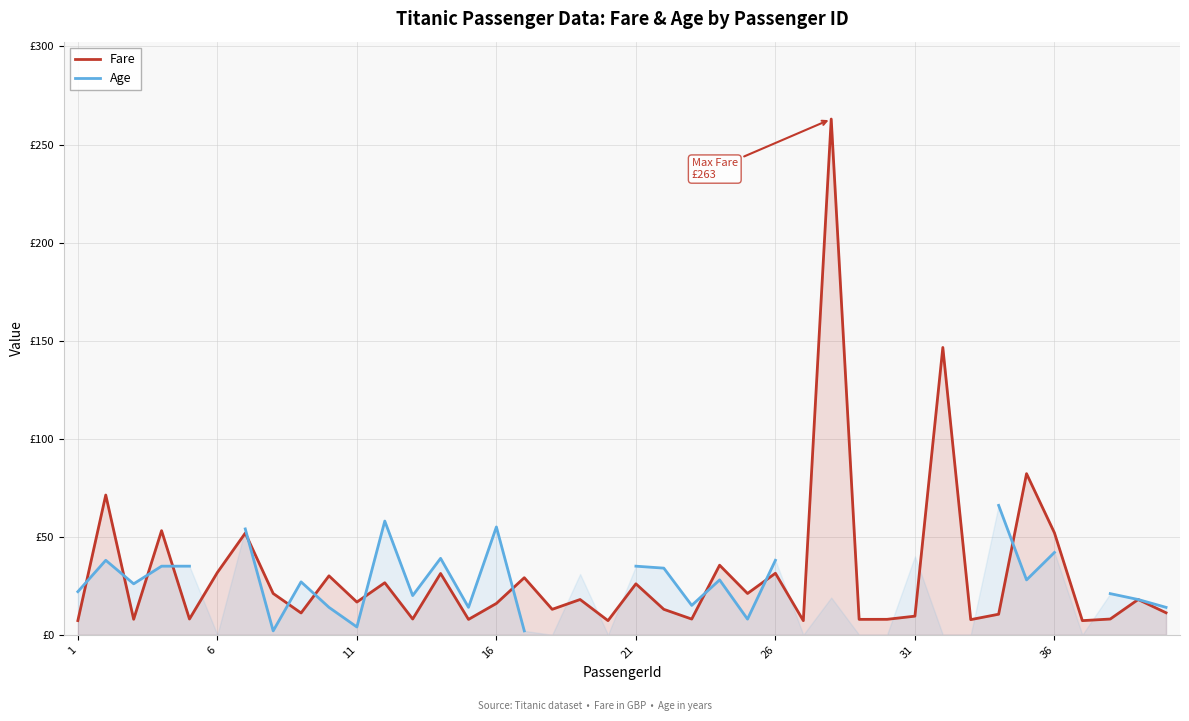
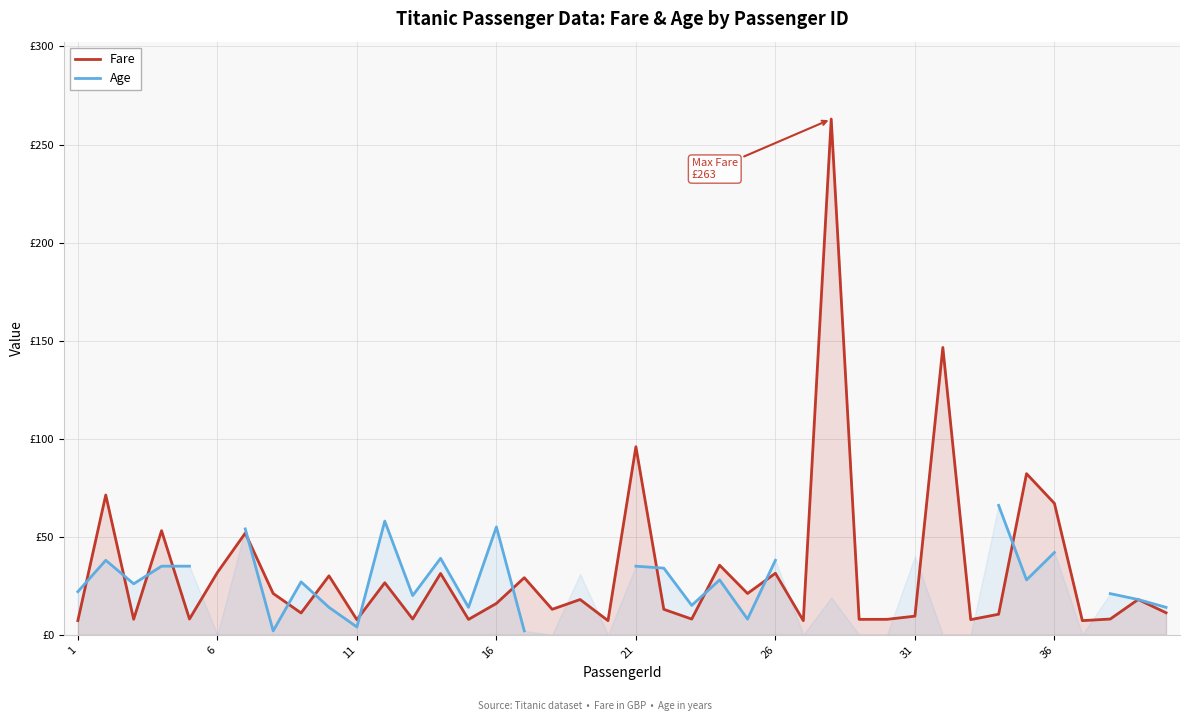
  {
    "Fare": {
      "1": "£7",
      "6": "£32",
-     "11": "£17",
+     "11": "£8",
      "16": "£16",
-     "21": "£26",
+     "21": "£96",
      "26": "£31",
      "31": "£10",
-     "36": "£52"
+     "36": "£67"
    }
  }
